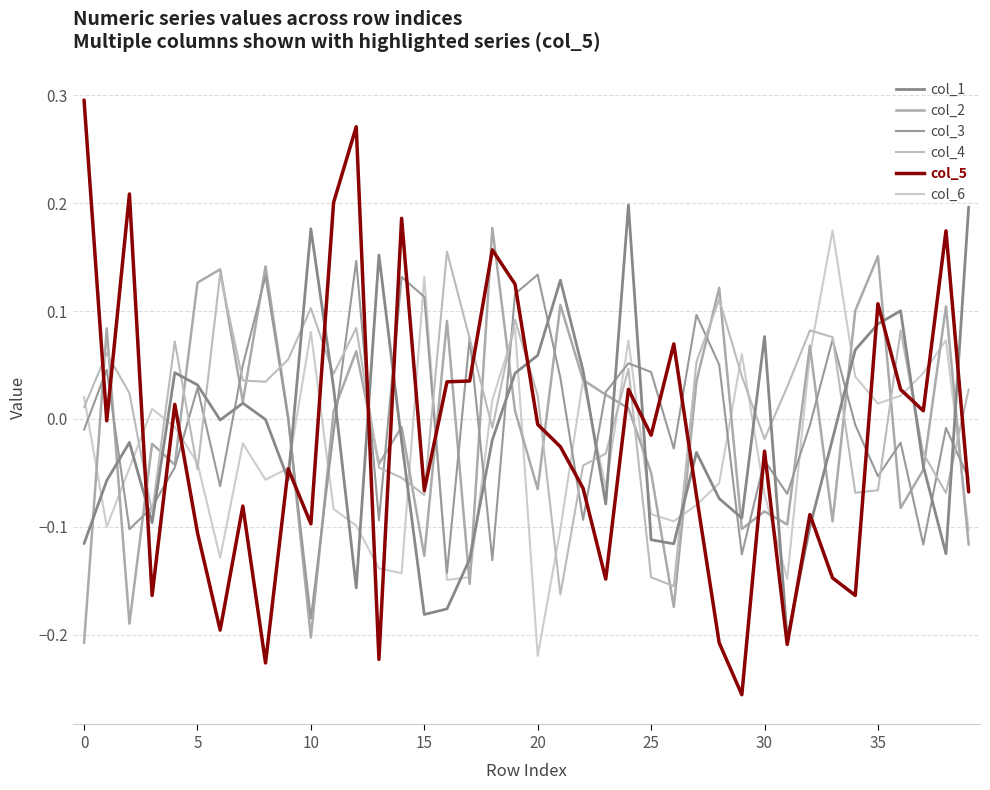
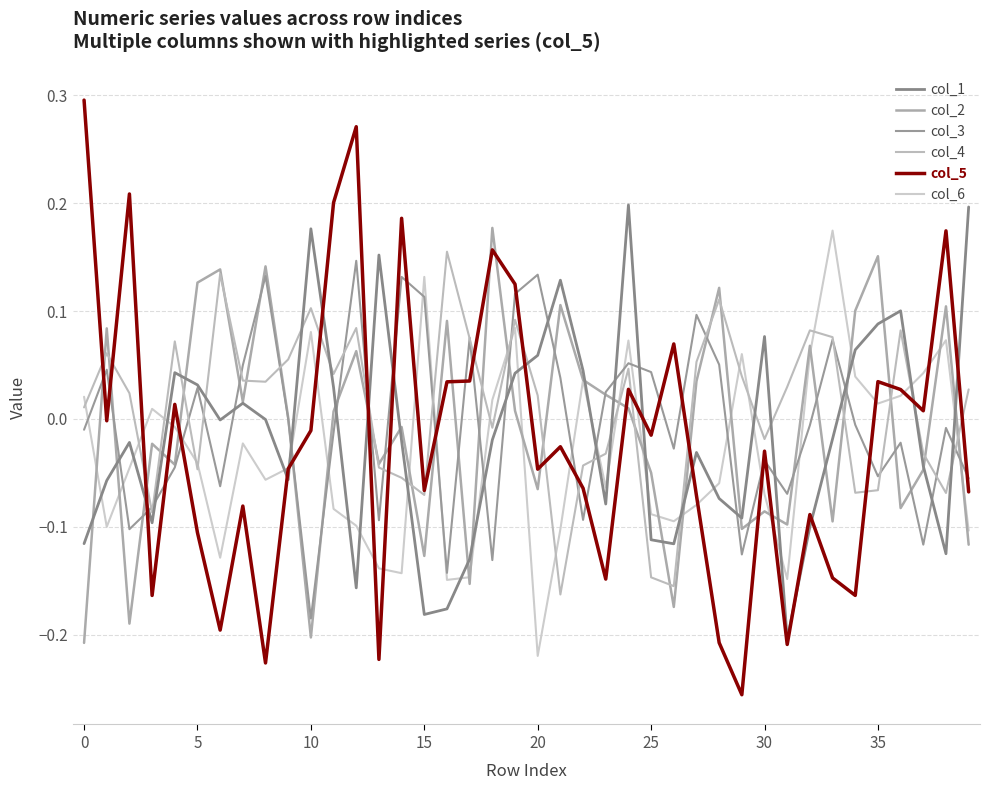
  {
    "col_5": {
      "0": 0.296,
      "5": -0.105,
-     "10": -0.097,
+     "10": -0.011,
      "15": -0.066,
-     "20": -0.005,
+     "20": -0.047,
      "25": -0.015,
      "30": -0.030,
-     "35": 0.107
+     "35": 0.035
    }
  }
